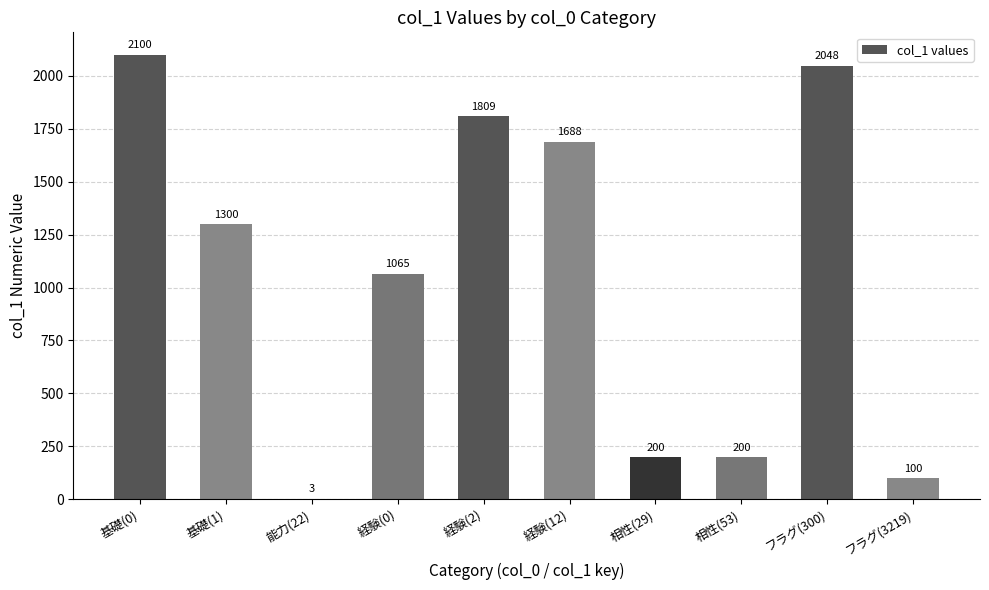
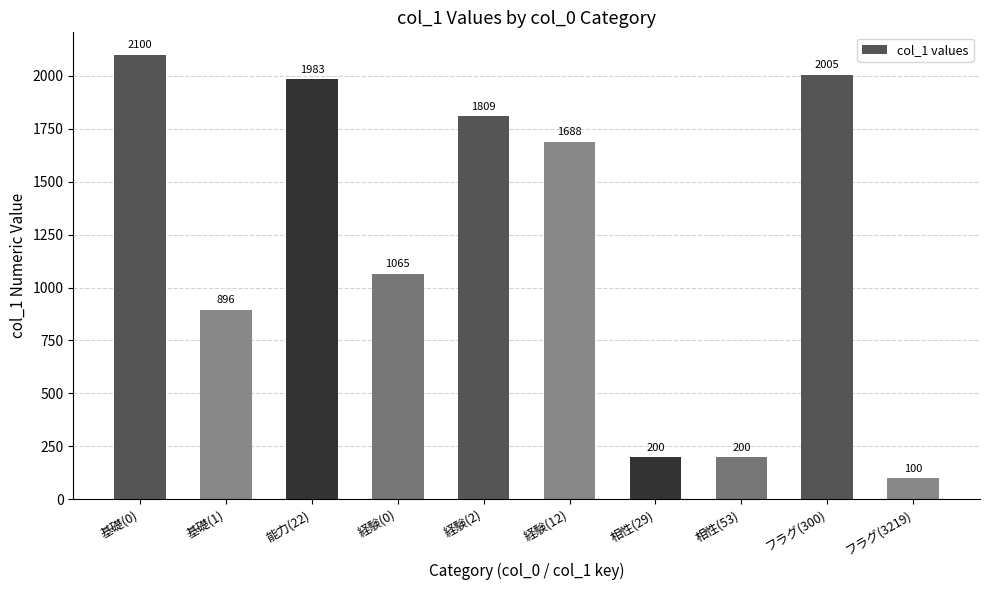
  {
    "基礎(0)": 2100,
-   "基礎(1)": 1300,
-   "能力(22)": 3,
+   "基礎(1)": 896,
+   "能力(22)": 1983,
    "経験(0)": 1065,
    "経験(2)": 1809,
    "経験(12)": 1688,
    "相性(29)": 200,
    "相性(53)": 200,
-   "フラグ(300)": 2048,
+   "フラグ(300)": 2005,
    "フラグ(3219)": 100
  }
